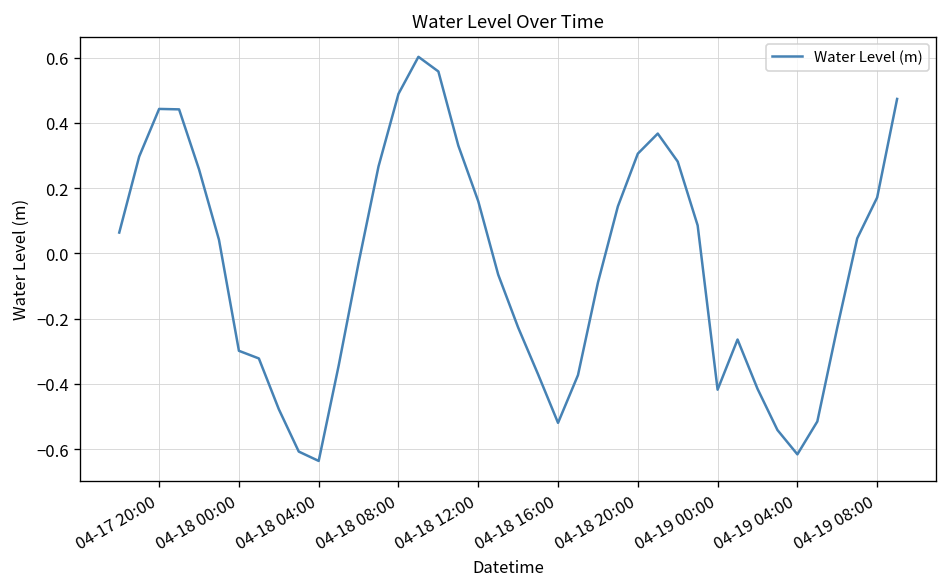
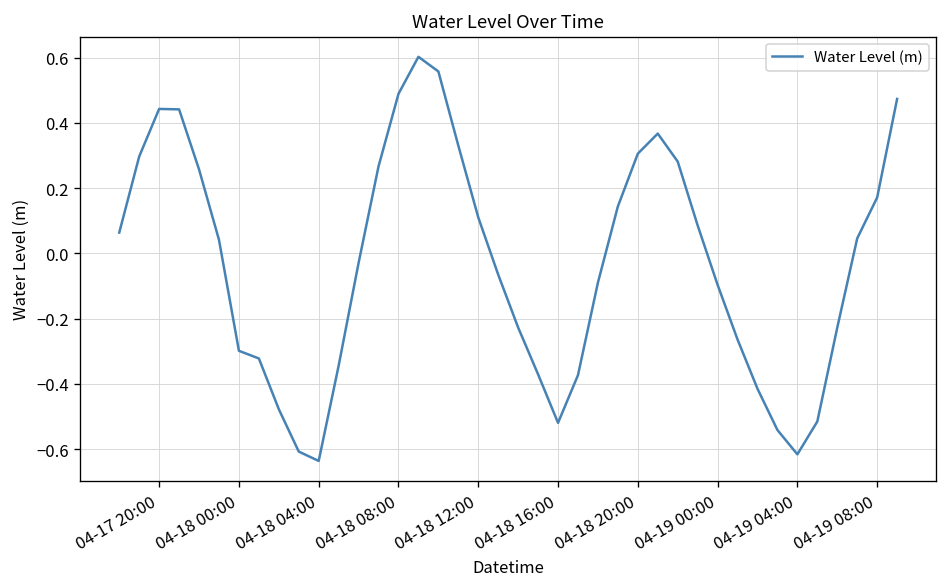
  {
    "04-17 20:00": 0.44,
    "04-18 00:00": -0.30,
    "04-18 04:00": -0.64,
    "04-18 08:00": 0.49,
-   "04-18 12:00": 0.16,
+   "04-18 12:00": 0.11,
    "04-18 16:00": -0.52,
    "04-18 20:00": 0.31,
-   "04-19 00:00": -0.42,
+   "04-19 00:00": -0.10,
    "04-19 04:00": -0.62,
    "04-19 08:00": 0.17
  }
